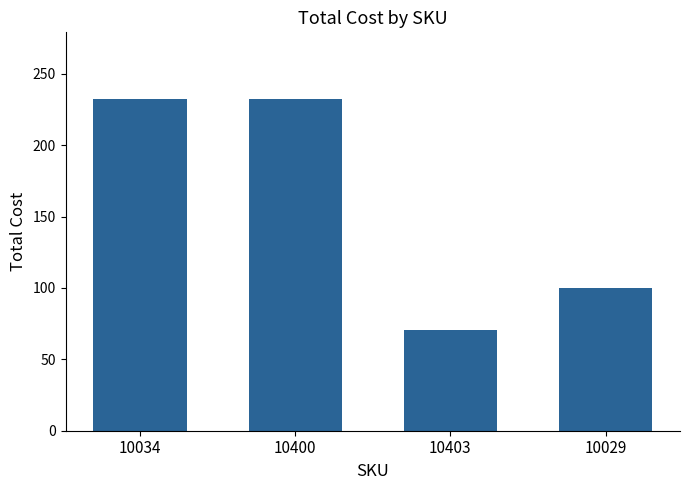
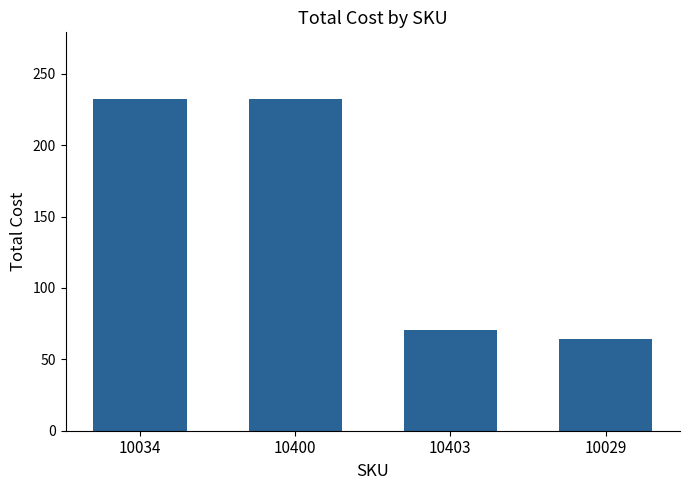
  {
    "10034": 233,
    "10400": 233,
    "10403": 70,
-   "10029": 100
+   "10029": 64
  }
